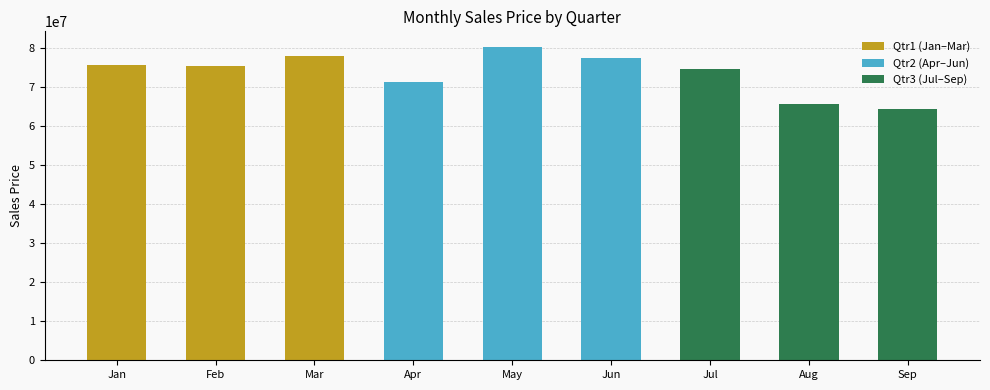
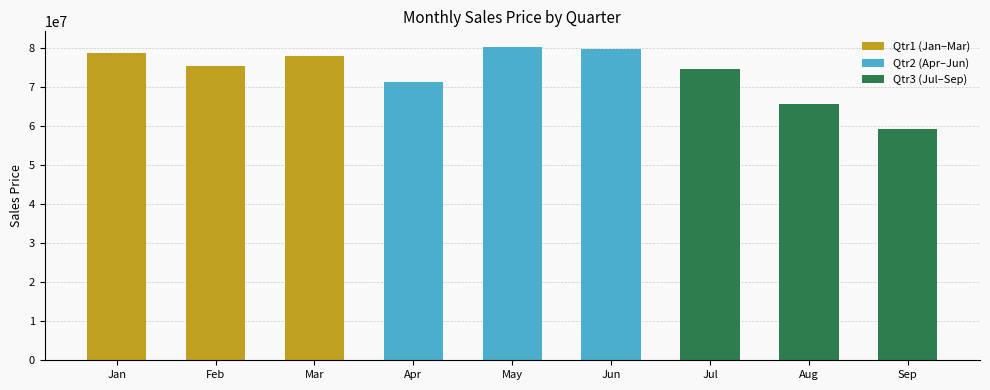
  {
    "Qtr1 (Jan–Mar)": {
-     "Jan": 76000000,
+     "Jan": 79000000,
      "Feb": 75000000,
      "Mar": 78000000
    },
    "Qtr2 (Apr–Jun)": {
      "Apr": 71000000,
      "May": 80000000,
-     "Jun": 78000000
+     "Jun": 80000000
    },
    "Qtr3 (Jul–Sep)": {
      "Jul": 75000000,
      "Aug": 66000000,
-     "Sep": 64000000
+     "Sep": 59000000
    }
  }
